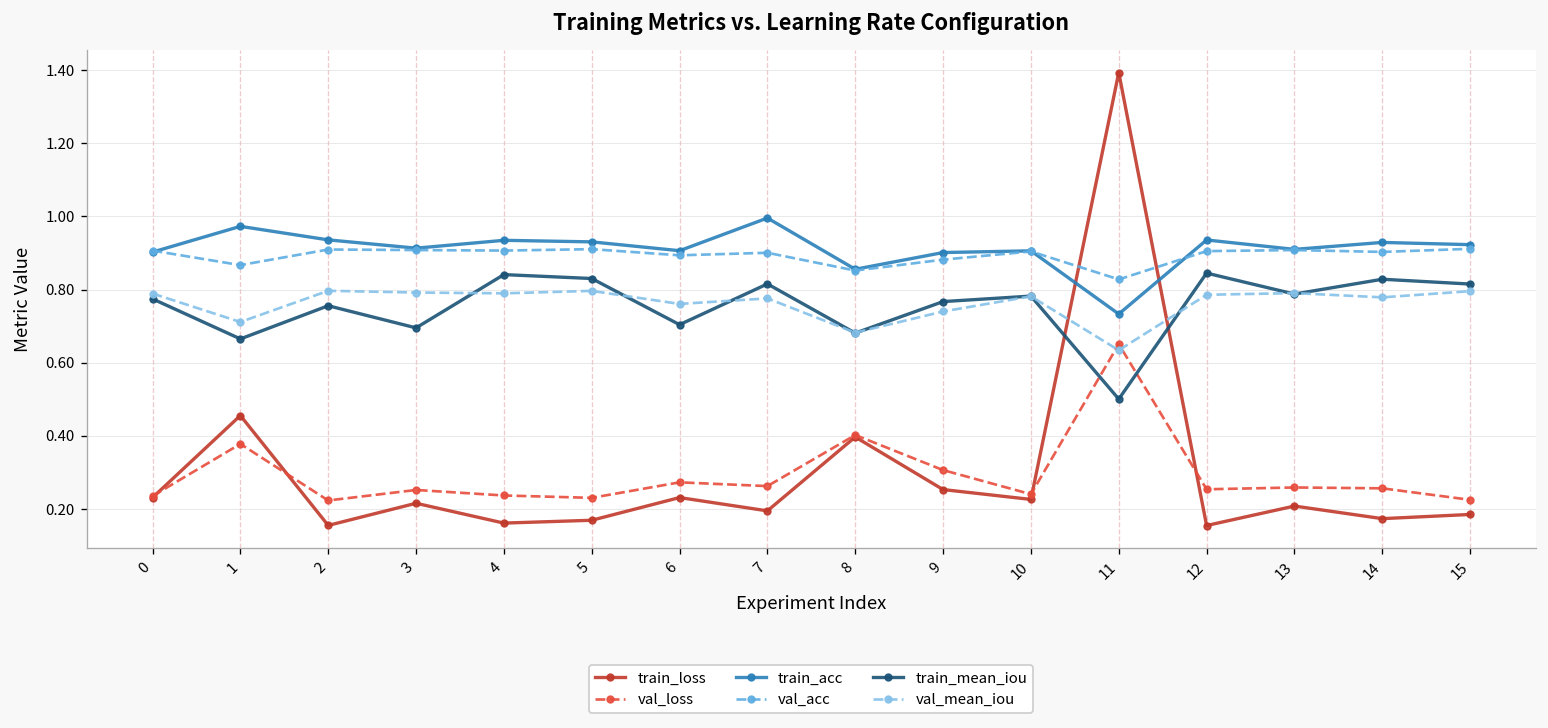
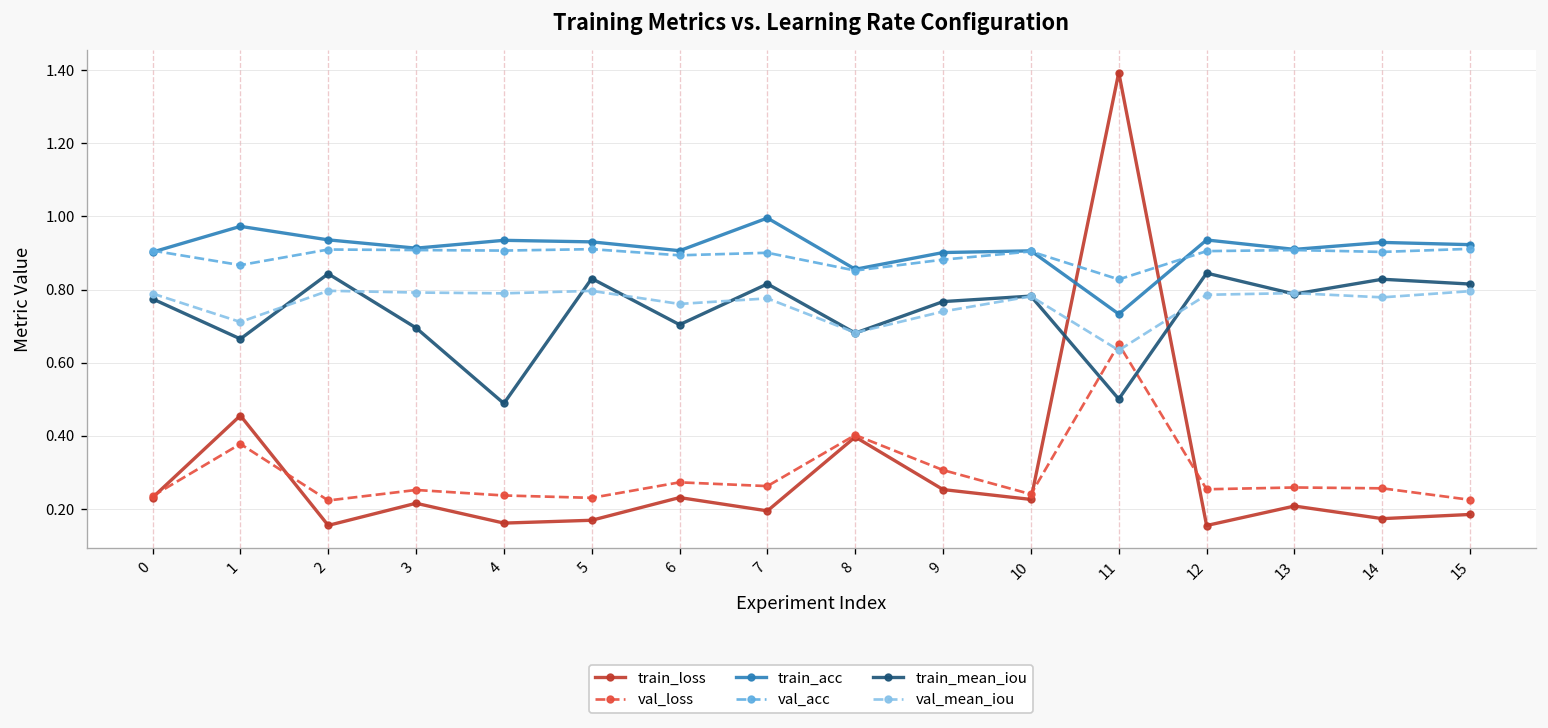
  {
    "train_acc": {
      "1": 0.97,
      "2": 0.94,
      "4": 0.93,
      "5": 0.93,
      "6": 0.91,
      "7": 1.00,
      "9": 0.90,
      "11": 0.73,
      "12": 0.94,
      "14": 0.93,
      "15": 0.92
    },
    "train_mean_iou": {
      "0": 0.77,
      "1": 0.66,
-     "2": 0.76,
+     "2": 0.84,
      "3": 0.70,
-     "4": 0.84,
+     "4": 0.49,
      "5": 0.83,
      "6": 0.70,
      "7": 0.82,
      "9": 0.77,
      "11": 0.50,
      "12": 0.84,
      "14": 0.83,
      "15": 0.81
    }
  }
